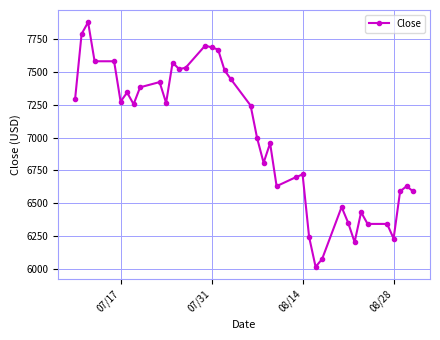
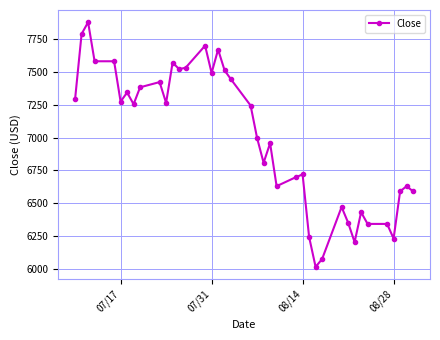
  {
    "07/17": 7270,
-   "07/31": 7690,
+   "07/31": 7490,
    "08/14": 6720,
    "08/28": 6230
  }
